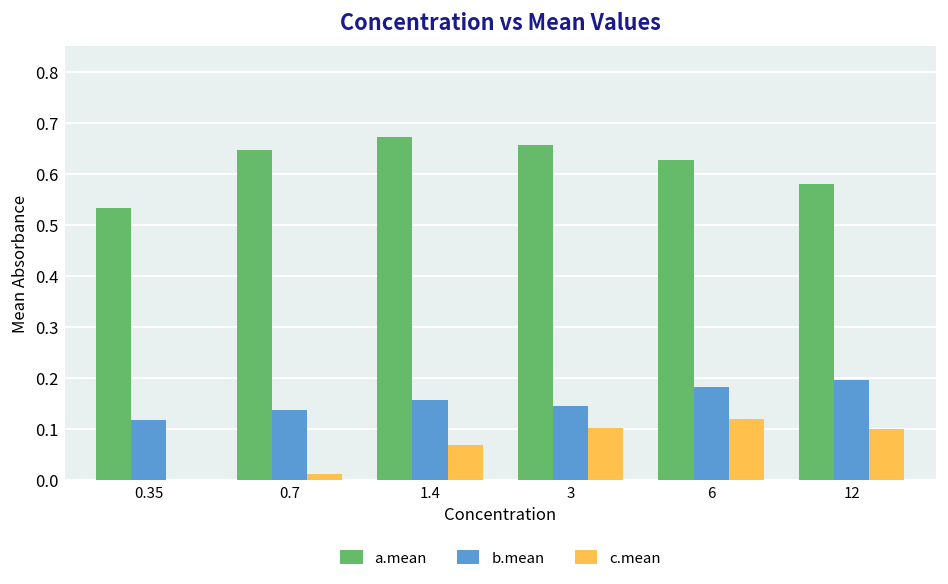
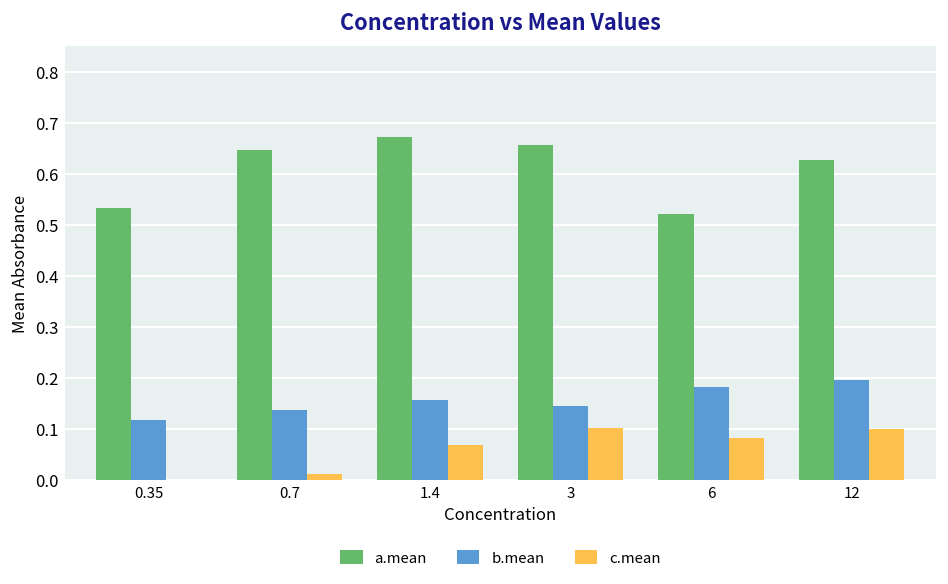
  {
    "a.mean": {
      "0.35": 0.53,
      "0.7": 0.65,
      "1.4": 0.67,
      "3": 0.66,
-     "6": 0.63,
-     "12": 0.58
+     "6": 0.52,
+     "12": 0.63
    },
    "b.mean": {
      "0.35": 0.12,
      "0.7": 0.14,
      "1.4": 0.16,
      "3": 0.15,
      "6": 0.18,
      "12": 0.20
    },
    "c.mean": {
      "0.35": 0.00,
      "0.7": 0.01,
      "1.4": 0.07,
      "3": 0.10,
-     "6": 0.12,
+     "6": 0.08,
      "12": 0.10
    }
  }
